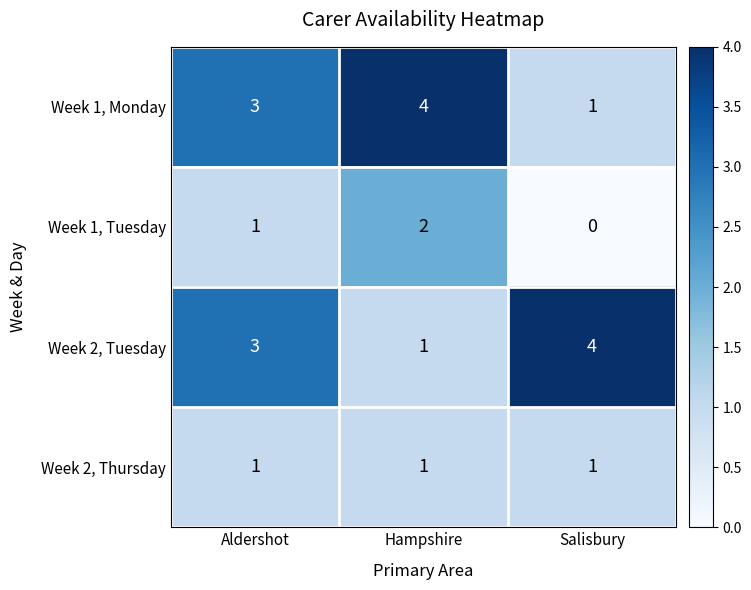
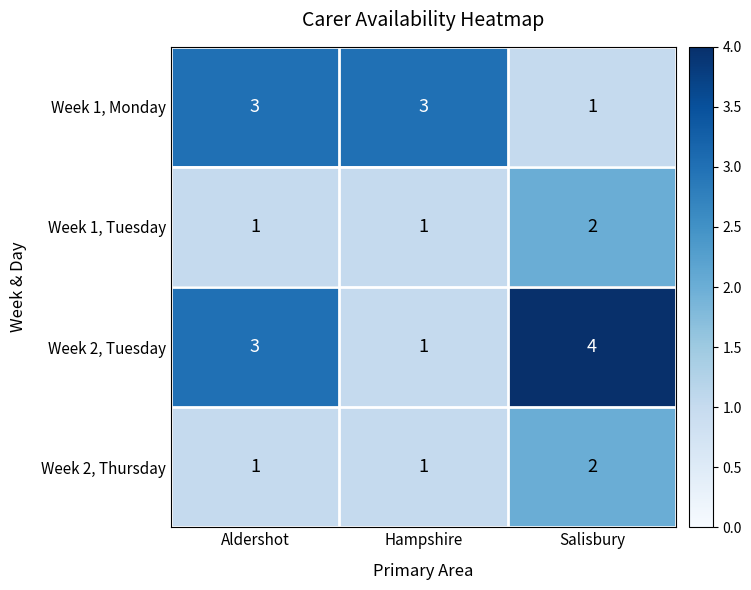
  {
    "Week 1, Monday": {
      "Aldershot": 3,
-     "Hampshire": 4,
+     "Hampshire": 3,
      "Salisbury": 1
    },
    "Week 1, Tuesday": {
      "Aldershot": 1,
-     "Hampshire": 2,
-     "Salisbury": 0
+     "Hampshire": 1,
+     "Salisbury": 2
    },
    "Week 2, Tuesday": {
      "Aldershot": 3,
      "Hampshire": 1,
      "Salisbury": 4
    },
    "Week 2, Thursday": {
      "Aldershot": 1,
      "Hampshire": 1,
-     "Salisbury": 1
+     "Salisbury": 2
    }
  }
